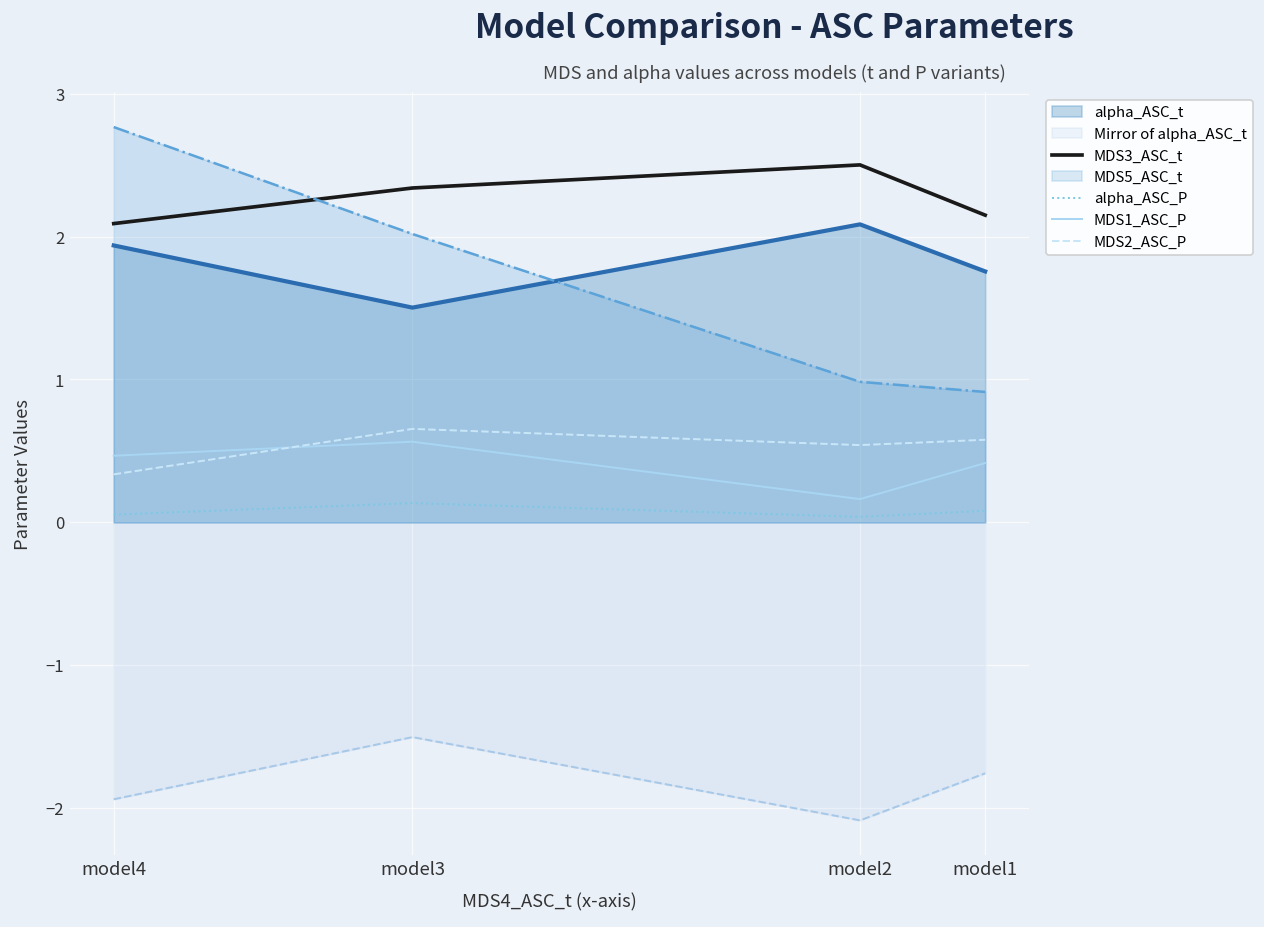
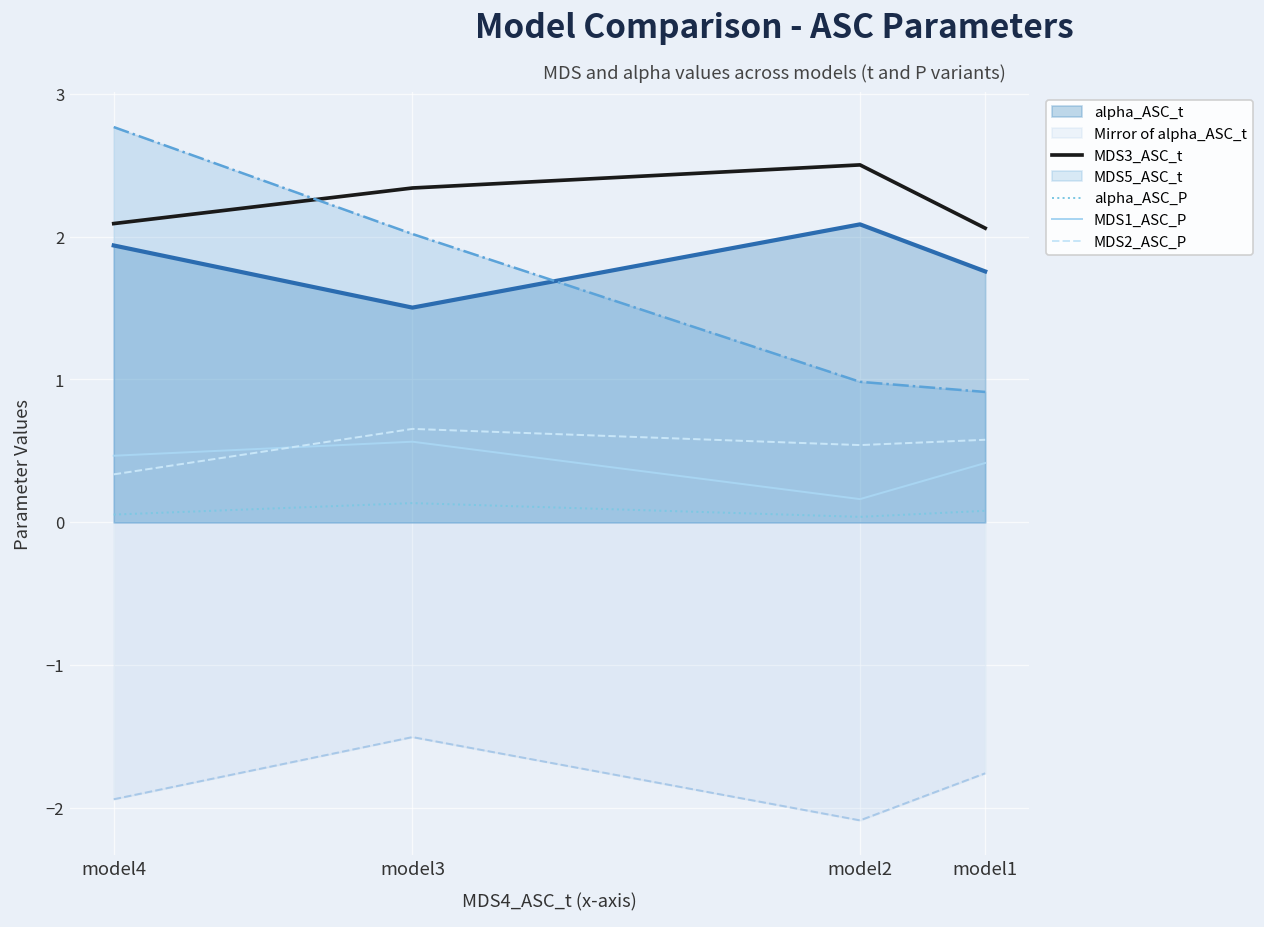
  {
    "MDS3_ASC_t": {
      "model4": 2.09,
      "model3": 2.34,
      "model2": 2.50,
-     "model1": 2.15
+     "model1": 2.06
    }
  }
